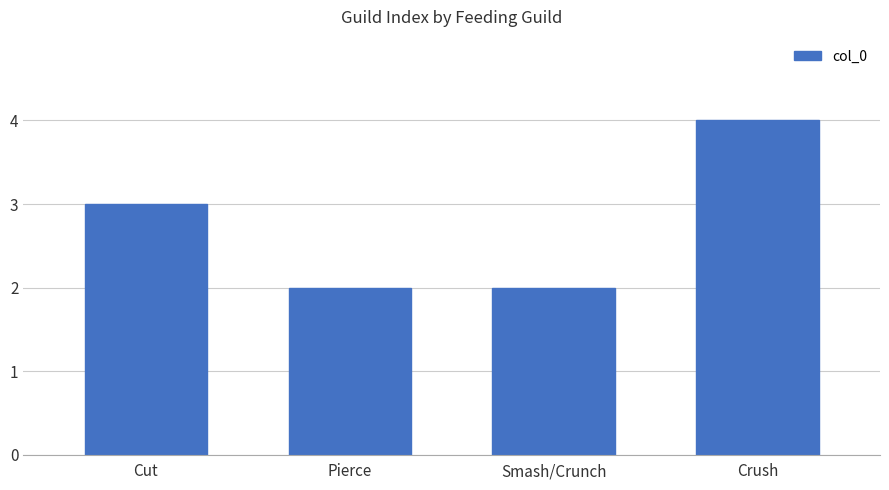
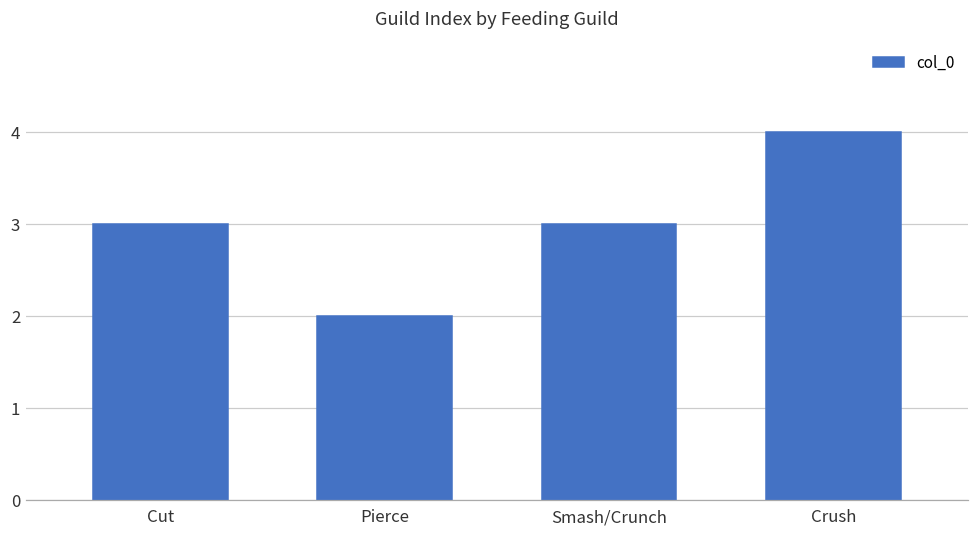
  {
    "Cut": 3,
    "Pierce": 2,
-   "Smash/Crunch": 2,
+   "Smash/Crunch": 3,
    "Crush": 4
  }
